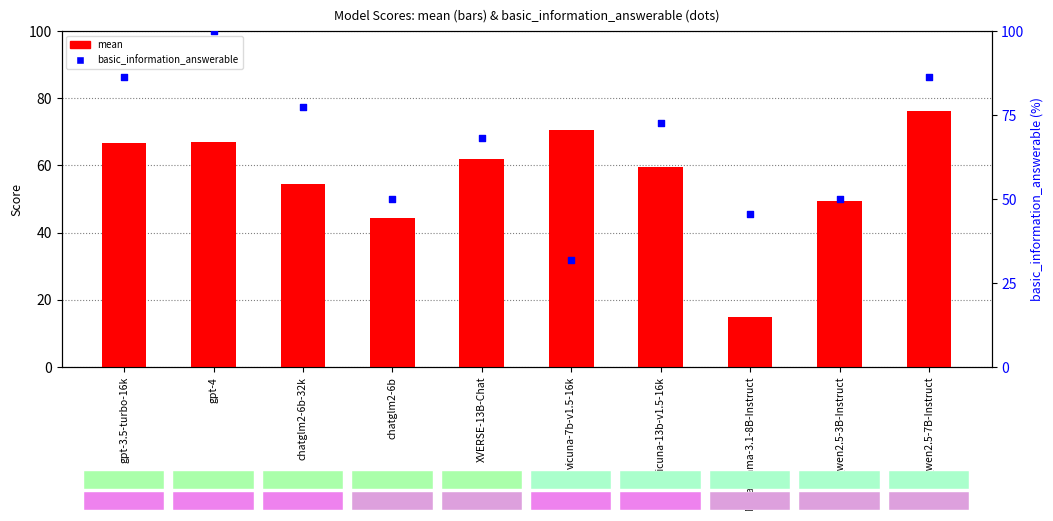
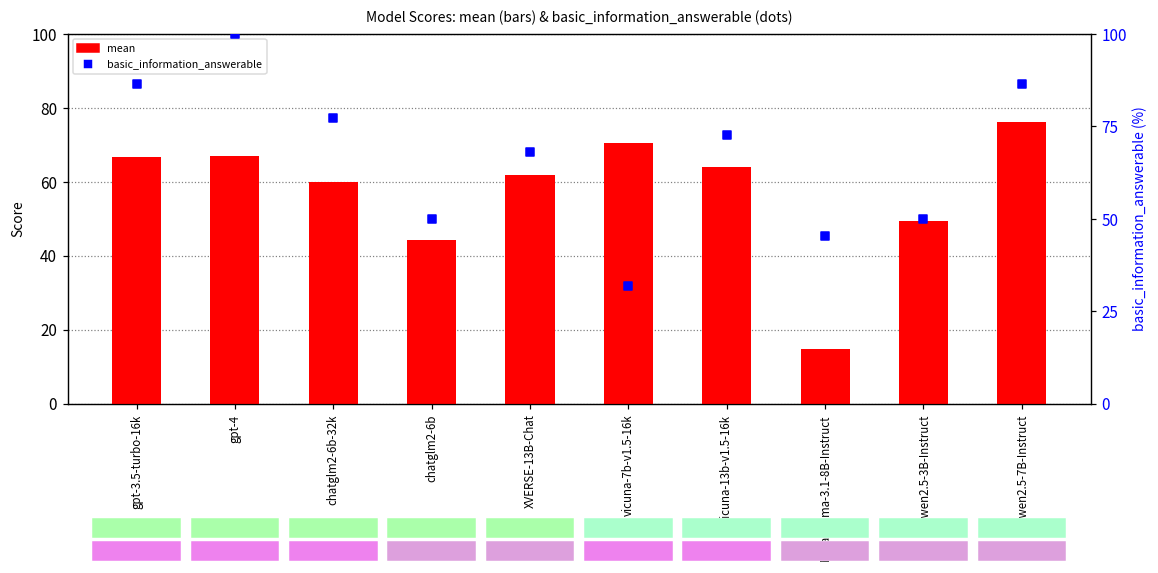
  {
    "mean": {
      "gpt-3.5-turbo-16k": 67,
      "gpt-4": 67,
-     "chatglm2-6b-32k": 54,
+     "chatglm2-6b-32k": 60,
      "chatglm2-6b": 44,
      "XVERSE-13B-Chat": 62,
      "vicuna-7b-v1.5-16k": 71,
-     "vicuna-13b-v1.5-16k": 60,
+     "vicuna-13b-v1.5-16k": 64,
      "Qwen2.5-3B-Instruct": 49,
      "Qwen2.5-7B-Instruct": 76
    }
  }
